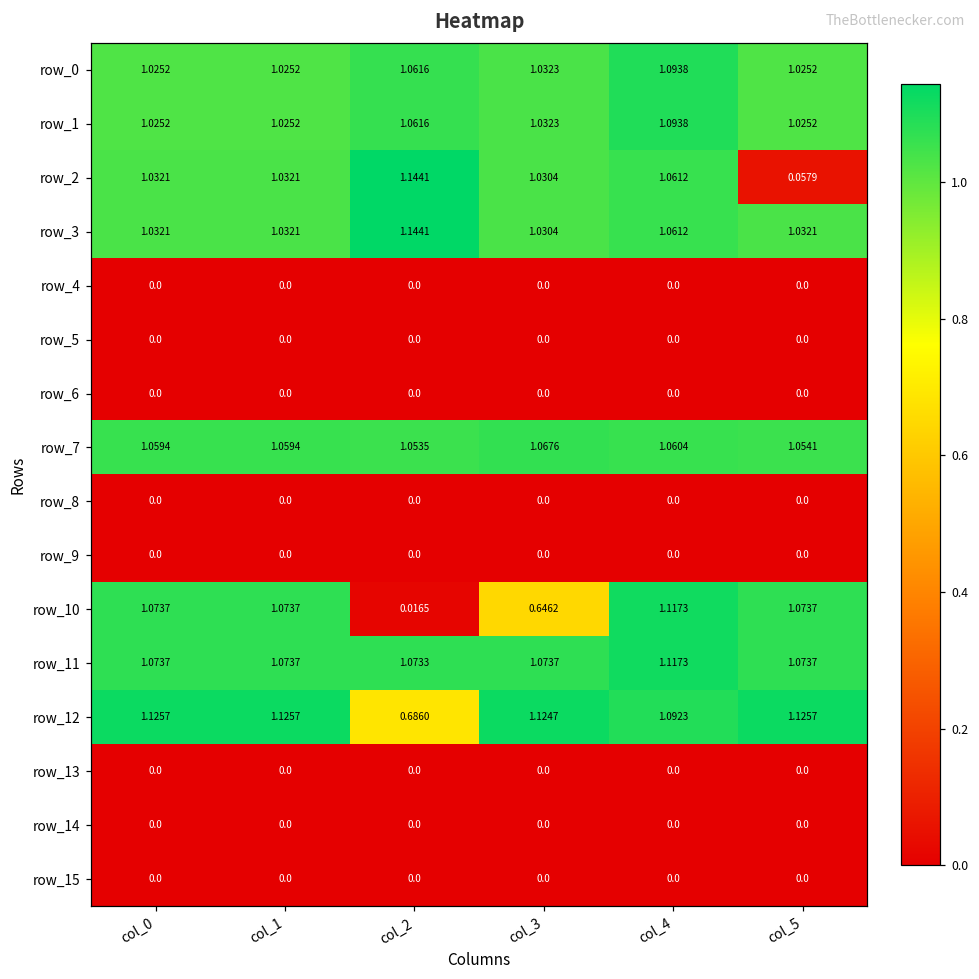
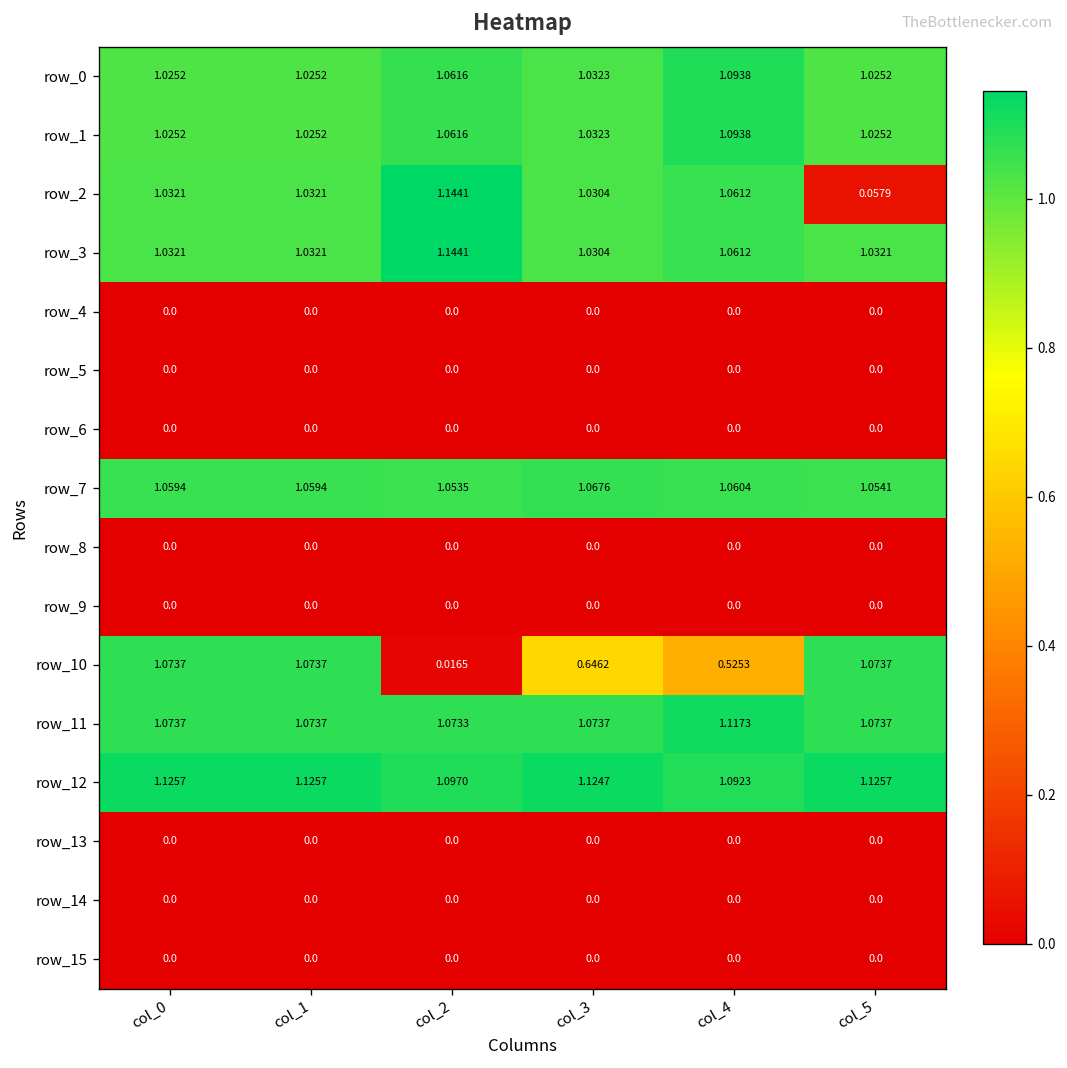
  {
    "row_0": {
      "col_0": 1.0252,
      "col_1": 1.0252,
      "col_2": 1.0616,
      "col_3": 1.0323,
      "col_4": 1.0938,
      "col_5": 1.0252
    },
    "row_1": {
      "col_0": 1.0252,
      "col_1": 1.0252,
      "col_2": 1.0616,
      "col_3": 1.0323,
      "col_4": 1.0938,
      "col_5": 1.0252
    },
    "row_2": {
      "col_0": 1.0321,
      "col_1": 1.0321,
      "col_2": 1.1441,
      "col_3": 1.0304,
      "col_4": 1.0612,
      "col_5": 0.0579
    },
    "row_3": {
      "col_0": 1.0321,
      "col_1": 1.0321,
      "col_2": 1.1441,
      "col_3": 1.0304,
      "col_4": 1.0612,
      "col_5": 1.0321
    },
    "row_4": {
      "col_0": 0.0,
      "col_1": 0.0,
      "col_2": 0.0,
      "col_3": 0.0,
      "col_4": 0.0,
      "col_5": 0.0
    },
    "row_5": {
      "col_0": 0.0,
      "col_1": 0.0,
      "col_2": 0.0,
      "col_3": 0.0,
      "col_4": 0.0,
      "col_5": 0.0
    },
    "row_6": {
      "col_0": 0.0,
      "col_1": 0.0,
      "col_2": 0.0,
      "col_3": 0.0,
      "col_4": 0.0,
      "col_5": 0.0
    },
    "row_7": {
      "col_0": 1.0594,
      "col_1": 1.0594,
      "col_2": 1.0535,
      "col_3": 1.0676,
      "col_4": 1.0604,
      "col_5": 1.0541
    },
    "row_8": {
      "col_0": 0.0,
      "col_1": 0.0,
      "col_2": 0.0,
      "col_3": 0.0,
      "col_4": 0.0,
      "col_5": 0.0
    },
    "row_9": {
      "col_0": 0.0,
      "col_1": 0.0,
      "col_2": 0.0,
      "col_3": 0.0,
      "col_4": 0.0,
      "col_5": 0.0
    },
    "row_10": {
      "col_0": 1.0737,
      "col_1": 1.0737,
      "col_2": 0.0165,
      "col_3": 0.6462,
-     "col_4": 1.1173,
+     "col_4": 0.5253,
      "col_5": 1.0737
    },
    "row_11": {
      "col_0": 1.0737,
      "col_1": 1.0737,
      "col_2": 1.0733,
      "col_3": 1.0737,
      "col_4": 1.1173,
      "col_5": 1.0737
    },
    "row_12": {
      "col_0": 1.1257,
      "col_1": 1.1257,
-     "col_2": 0.6860,
+     "col_2": 1.0970,
      "col_3": 1.1247,
      "col_4": 1.0923,
      "col_5": 1.1257
    },
    "row_13": {
      "col_0": 0.0,
      "col_1": 0.0,
      "col_2": 0.0,
      "col_3": 0.0,
      "col_4": 0.0,
      "col_5": 0.0
    },
    "row_14": {
      "col_0": 0.0,
      "col_1": 0.0,
      "col_2": 0.0,
      "col_3": 0.0,
      "col_4": 0.0,
      "col_5": 0.0
    },
    "row_15": {
      "col_0": 0.0,
      "col_1": 0.0,
      "col_2": 0.0,
      "col_3": 0.0,
      "col_4": 0.0,
      "col_5": 0.0
    }
  }
